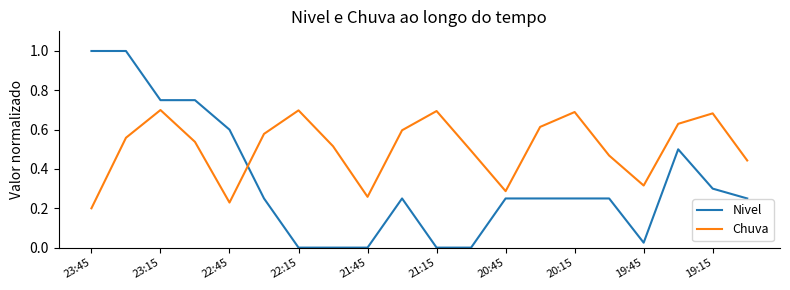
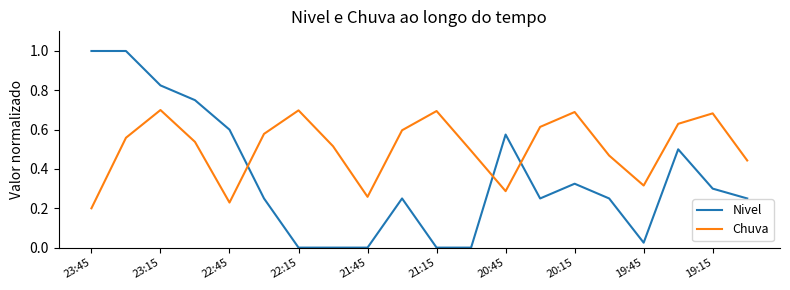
  {
    "Nivel": {
      "23:45": 1.00,
-     "23:15": 0.75,
+     "23:15": 0.83,
      "22:45": 0.60,
      "22:15": 0.00,
      "21:45": 0.00,
      "21:15": 0.00,
-     "20:45": 0.25,
-     "20:15": 0.25,
+     "20:45": 0.58,
+     "20:15": 0.33,
      "19:45": 0.03,
      "19:15": 0.30
    },
    "Chuva": {
      "23:45": 0.20,
      "23:15": 0.70,
      "22:45": 0.23,
      "22:15": 0.70,
      "21:45": 0.26,
      "21:15": 0.69,
      "20:45": 0.29,
      "20:15": 0.69,
      "19:45": 0.32,
      "19:15": 0.68
    }
  }
